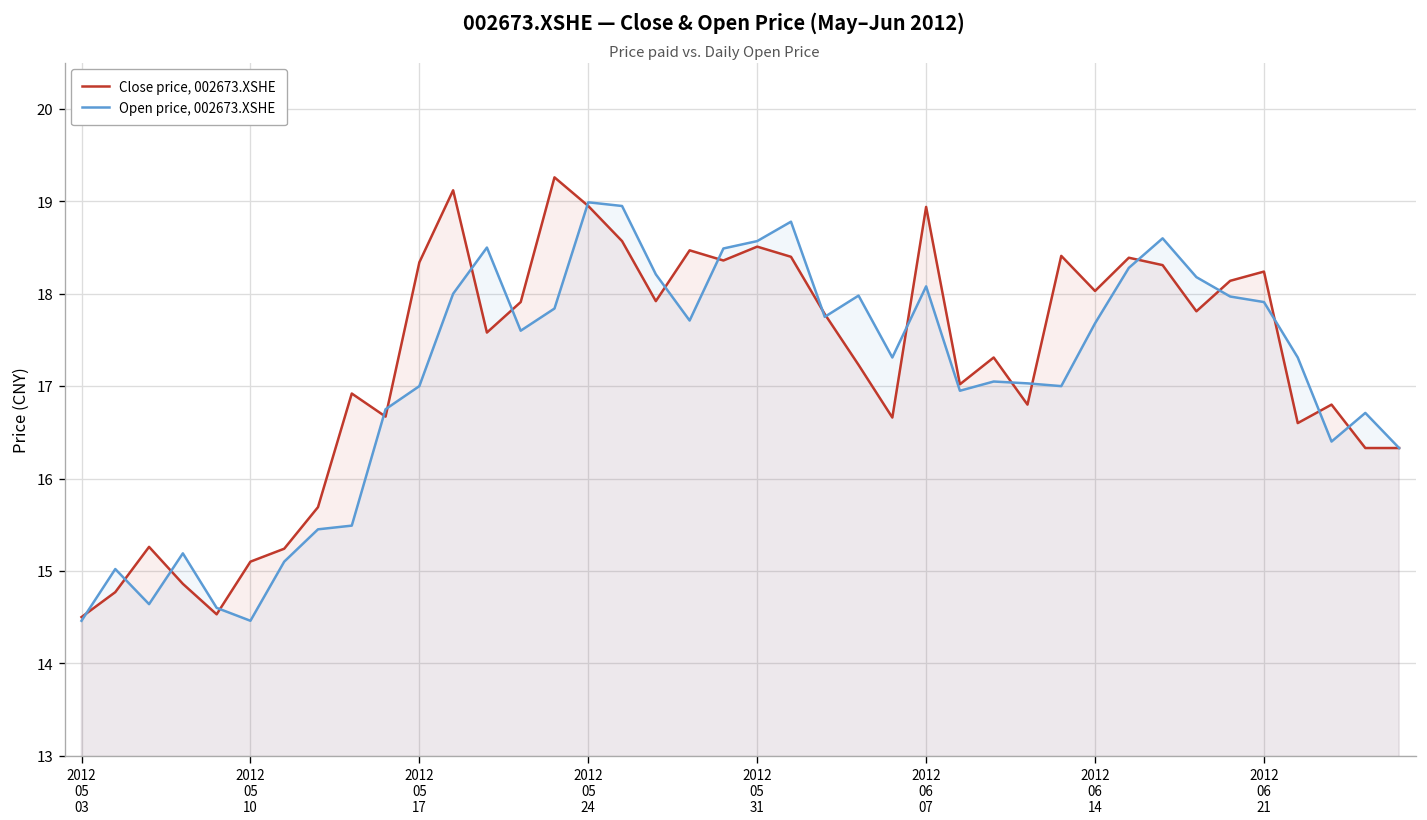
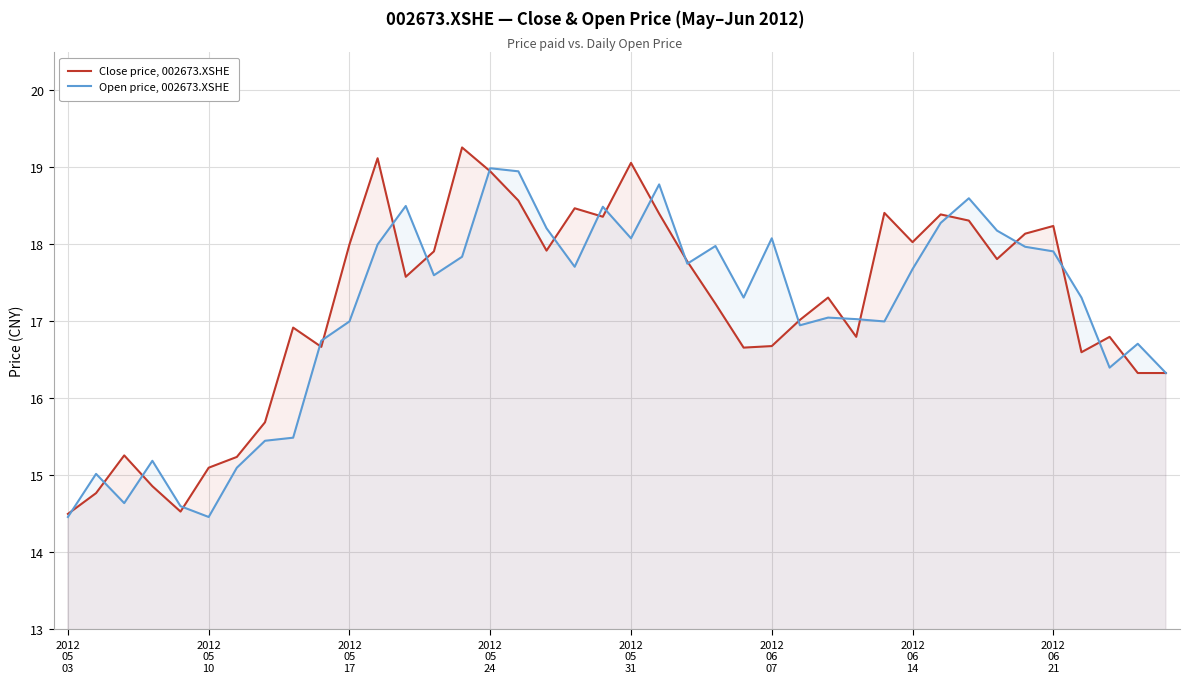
  {
    "Close price, 002673.XSHE": {
      "2012 05 03": 14.5,
      "2012 05 10": 15.1,
-     "2012 05 17": 18.3,
+     "2012 05 17": 18.0,
      "2012 05 24": 19.0,
-     "2012 05 31": 18.5,
-     "2012 06 07": 18.9,
+     "2012 05 31": 19.1,
+     "2012 06 07": 16.7,
      "2012 06 14": 18.0,
      "2012 06 21": 18.2
    },
    "Open price, 002673.XSHE": {
      "2012 05 03": 14.5,
      "2012 05 10": 14.5,
      "2012 05 17": 17.0,
      "2012 05 24": 19.0,
-     "2012 05 31": 18.6,
+     "2012 05 31": 18.1,
      "2012 06 07": 18.1,
      "2012 06 14": 17.7,
      "2012 06 21": 17.9
    }
  }
